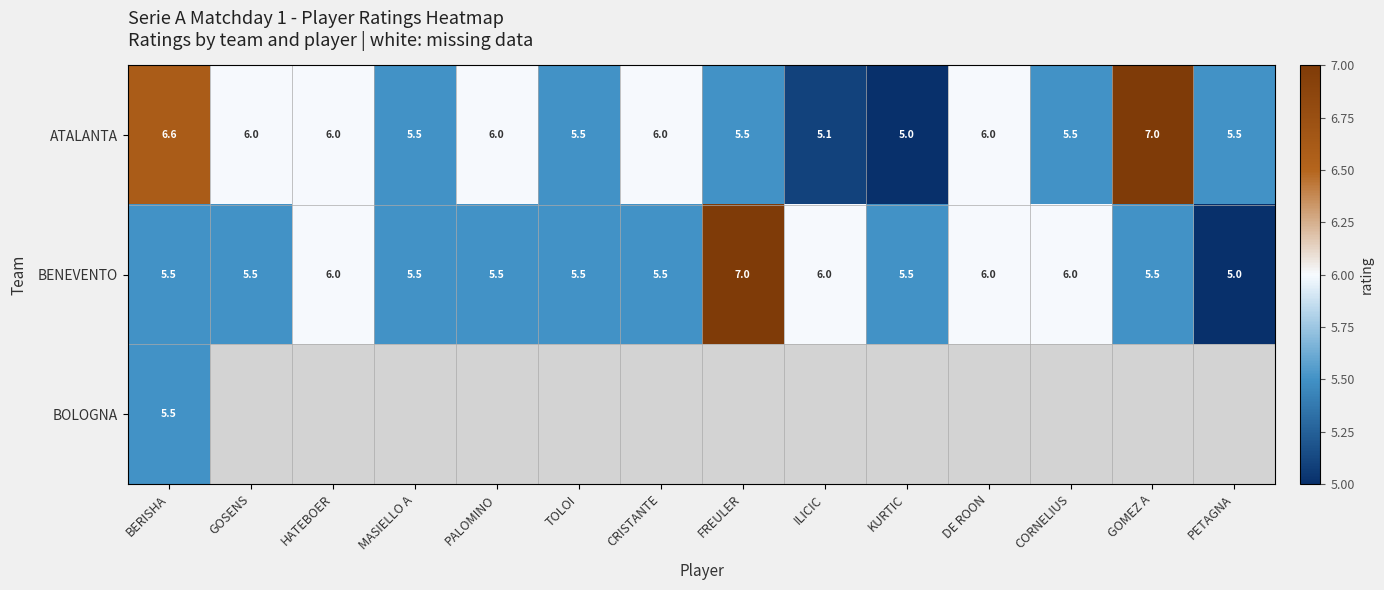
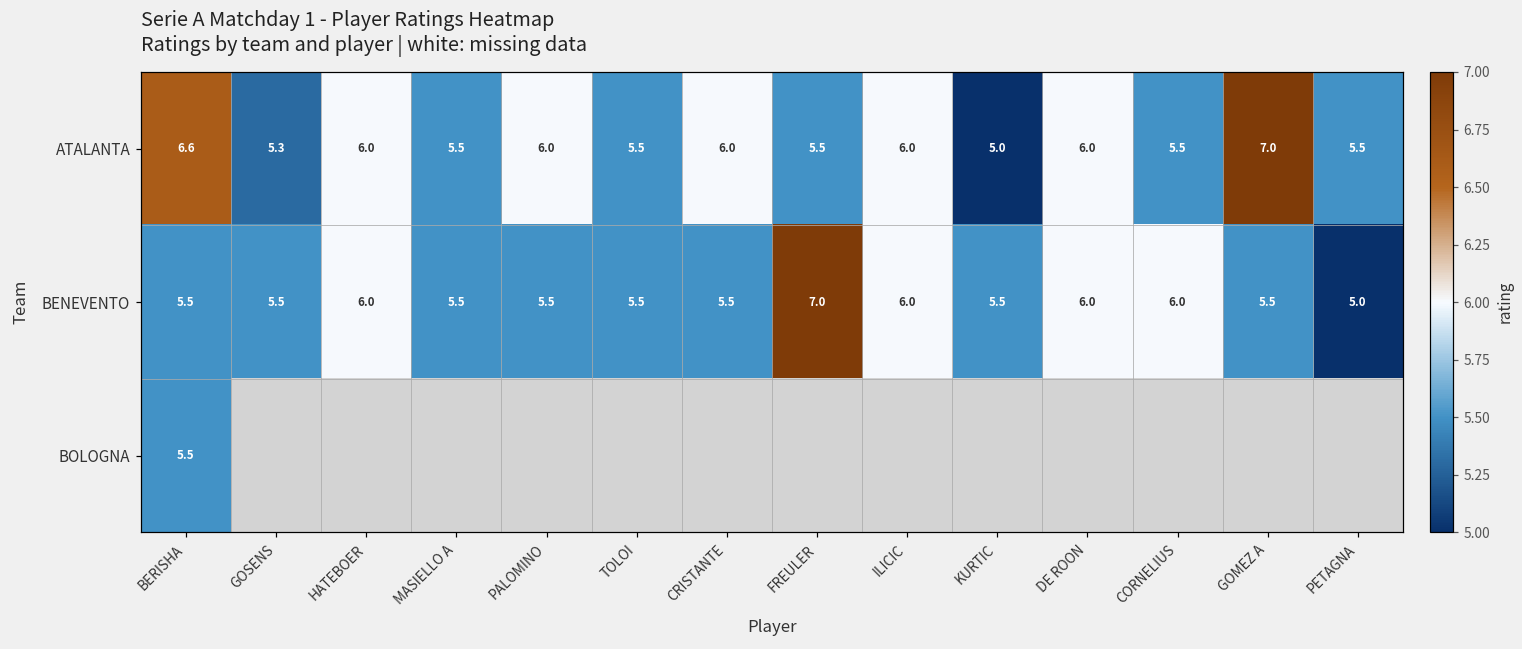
  {
    "ATALANTA": {
      "BERISHA": 6.6,
-     "GOSENS": 6.0,
+     "GOSENS": 5.3,
      "HATEBOER": 6.0,
      "MASIELLO A": 5.5,
      "PALOMINO": 6.0,
      "TOLOI": 5.5,
      "CRISTANTE": 6.0,
      "FREULER": 5.5,
-     "ILICIC": 5.1,
+     "ILICIC": 6.0,
      "KURTIC": 5.0,
      "DE ROON": 6.0,
      "CORNELIUS": 5.5,
      "GOMEZ A": 7.0,
      "PETAGNA": 5.5
    },
    "BENEVENTO": {
      "BERISHA": 5.5,
      "GOSENS": 5.5,
      "HATEBOER": 6.0,
      "MASIELLO A": 5.5,
      "PALOMINO": 5.5,
      "TOLOI": 5.5,
      "CRISTANTE": 5.5,
      "FREULER": 7.0,
      "ILICIC": 6.0,
      "KURTIC": 5.5,
      "DE ROON": 6.0,
      "CORNELIUS": 6.0,
      "GOMEZ A": 5.5,
      "PETAGNA": 5.0
    },
    "BOLOGNA": {
      "BERISHA": 5.5
    }
  }
